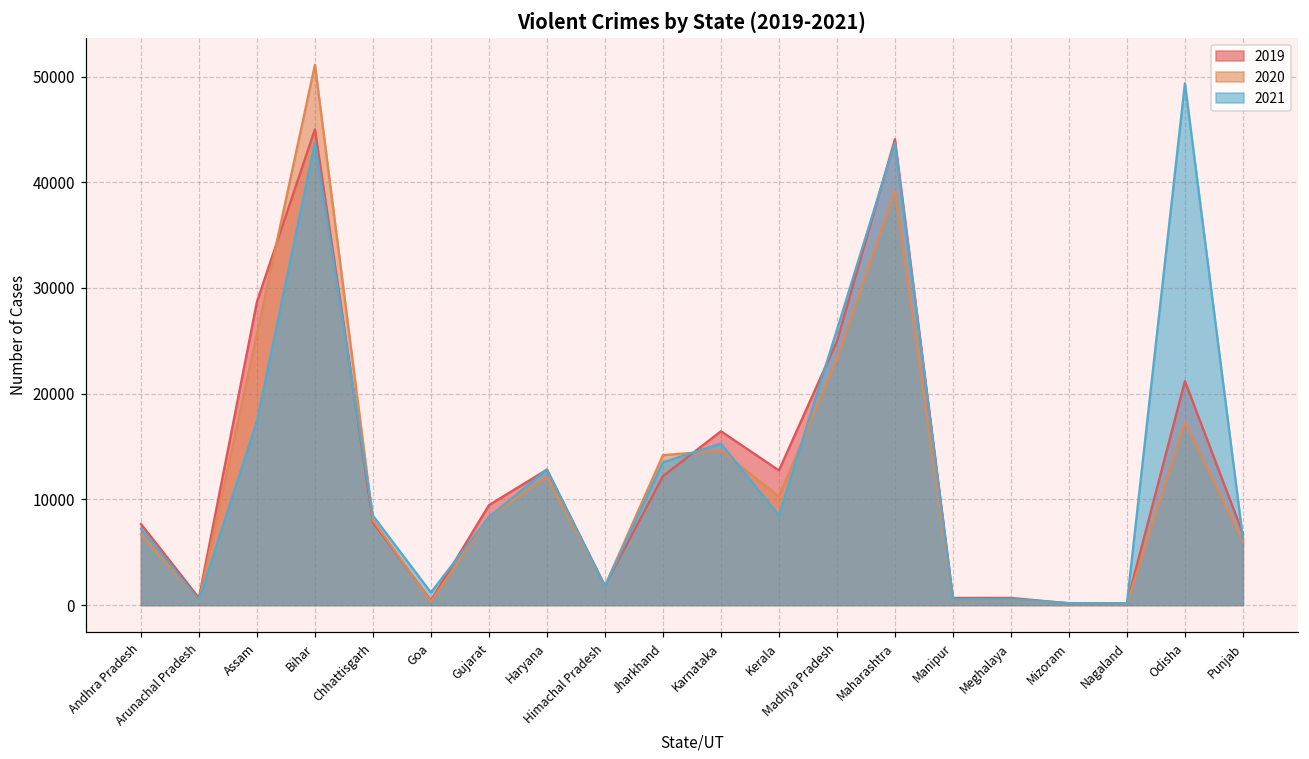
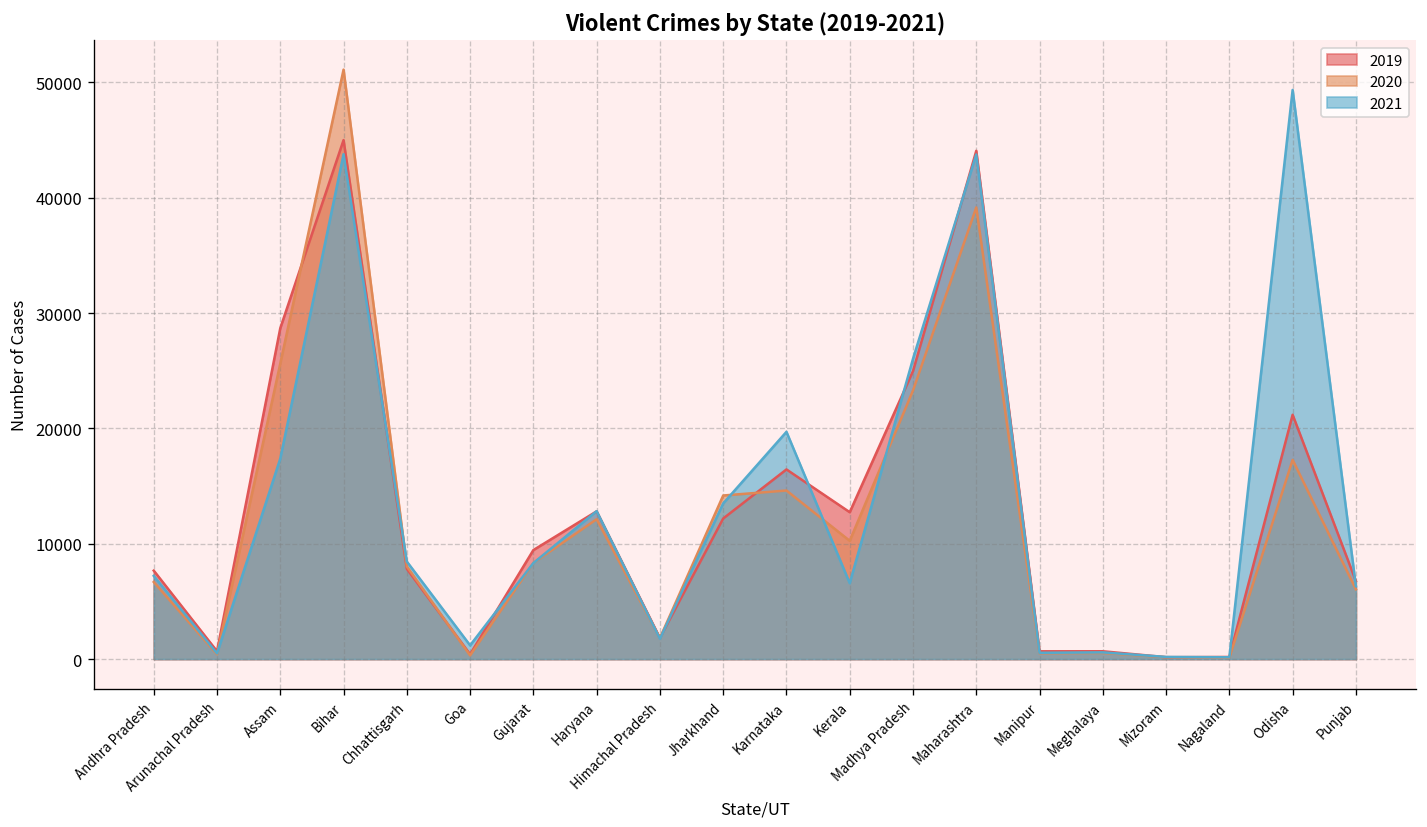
  {
    "2021": {
      "Andhra Pradesh": 7000,
      "Assam": 17000,
      "Bihar": 44000,
      "Chhattisgarh": 8000,
      "Goa": 1000,
      "Jharkhand": 13000,
-     "Karnataka": 15000,
-     "Kerala": 8000,
+     "Karnataka": 20000,
+     "Kerala": 7000,
      "Madhya Pradesh": 26000,
      "Maharashtra": 44000,
      "Odisha": 49000,
      "Punjab": 6000
    }
  }
